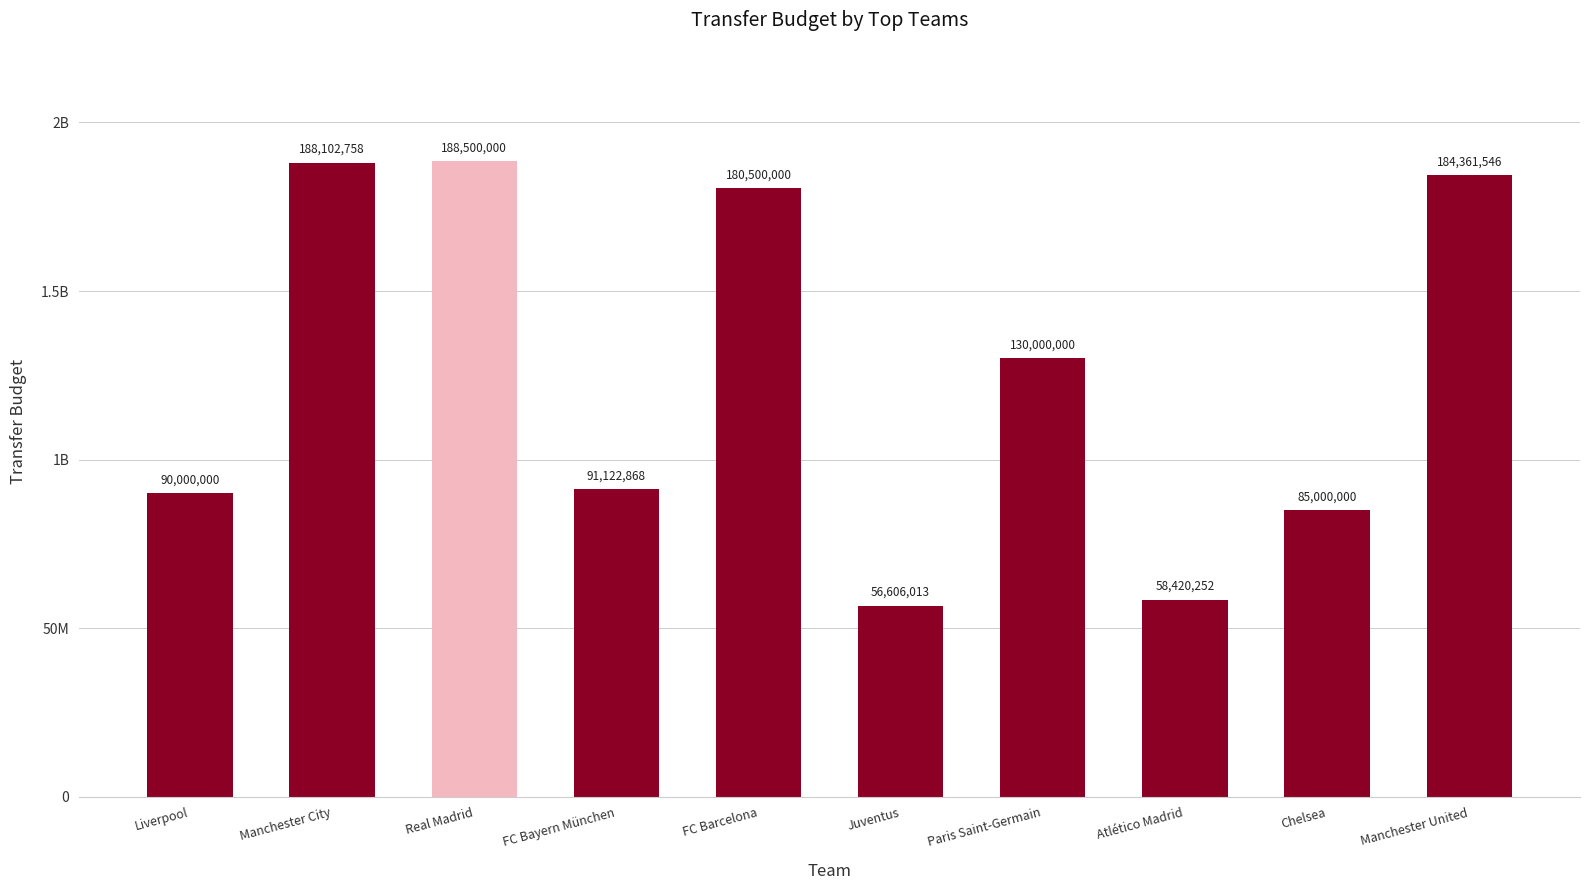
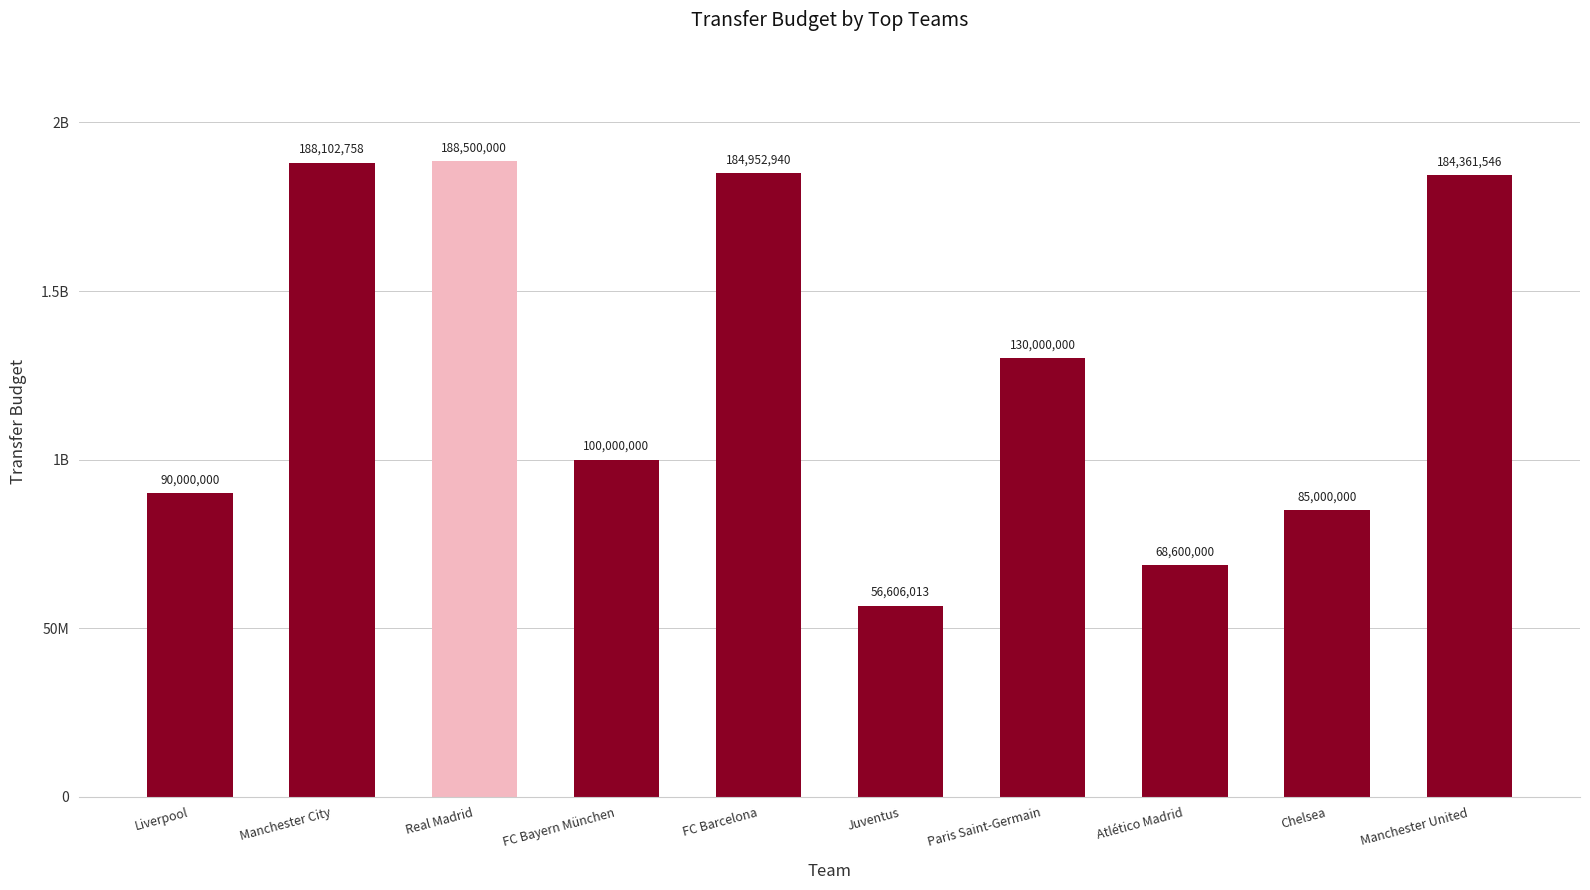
  {
    "Liverpool": "90,000,000",
    "Manchester City": "188,102,758",
    "Real Madrid": "188,500,000",
-   "FC Bayern München": "91,122,868",
-   "FC Barcelona": "180,500,000",
+   "FC Bayern München": "100,000,000",
+   "FC Barcelona": "184,952,940",
    "Juventus": "56,606,013",
    "Paris Saint-Germain": "130,000,000",
-   "Atlético Madrid": "58,420,252",
+   "Atlético Madrid": "68,600,000",
    "Chelsea": "85,000,000",
    "Manchester United": "184,361,546"
  }
